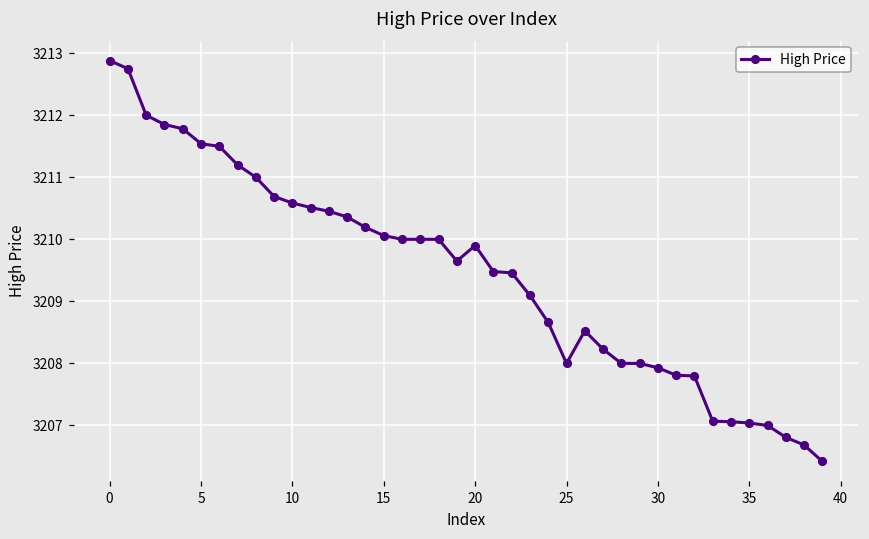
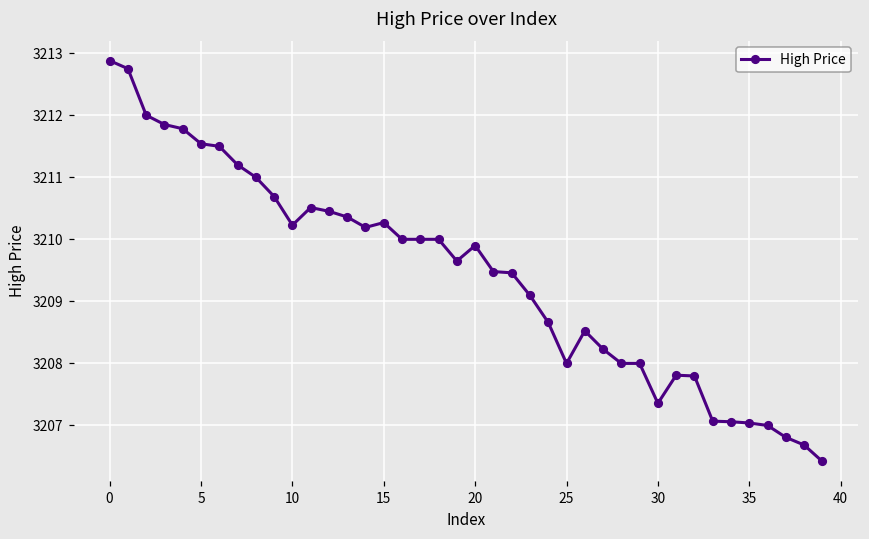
  {
    "0": 3212.9,
    "5": 3211.5,
-   "10": 3210.6,
-   "15": 3210.1,
+   "10": 3210.2,
+   "15": 3210.3,
    "20": 3209.9,
    "25": 3208.0,
-   "30": 3207.9,
+   "30": 3207.4,
    "35": 3207.0
  }
